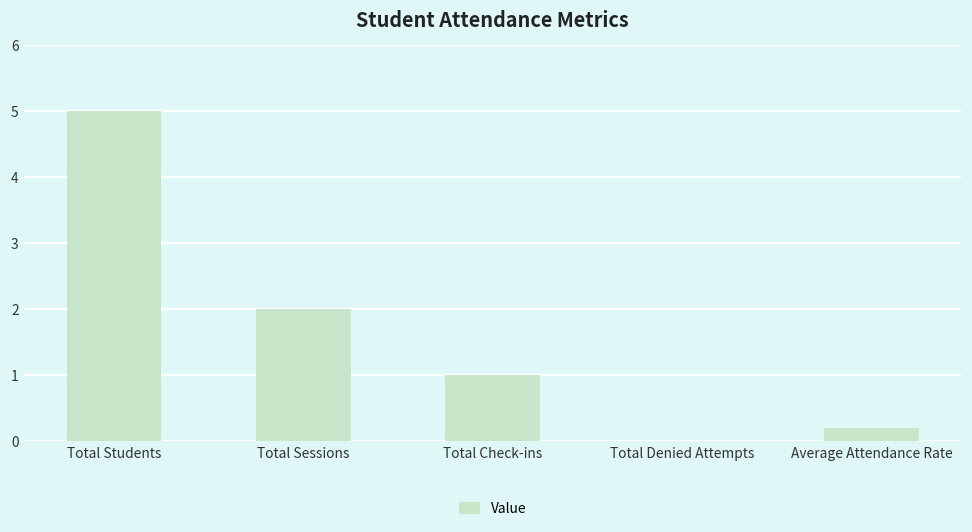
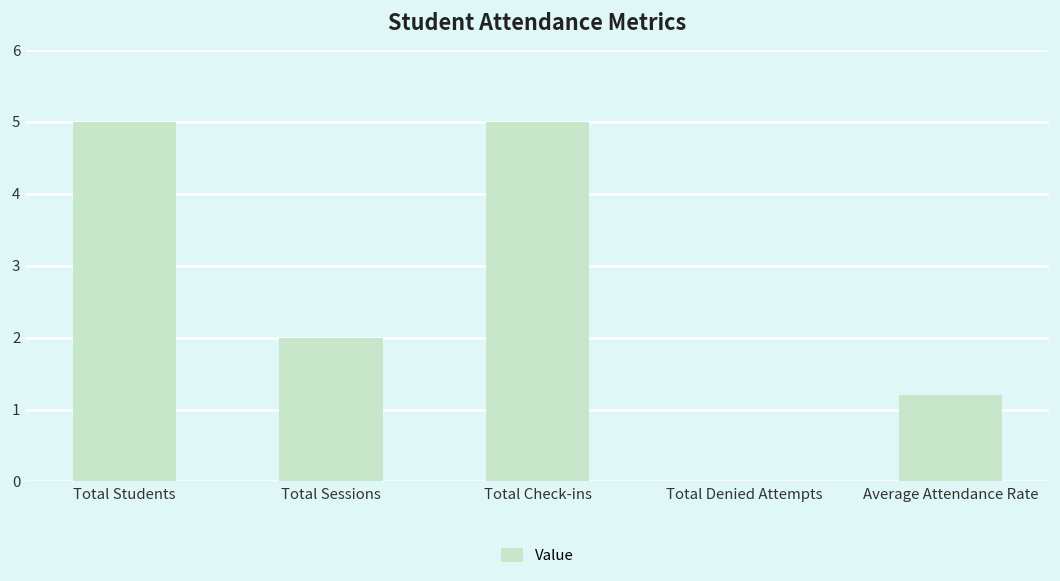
  {
    "Total Students": 5.0,
    "Total Sessions": 2.0,
-   "Total Check-ins": 1,
+   "Total Check-ins": 5,
    "Total Denied Attempts": 0.0,
-   "Average Attendance Rate": 0.2
+   "Average Attendance Rate": 1.2
  }
